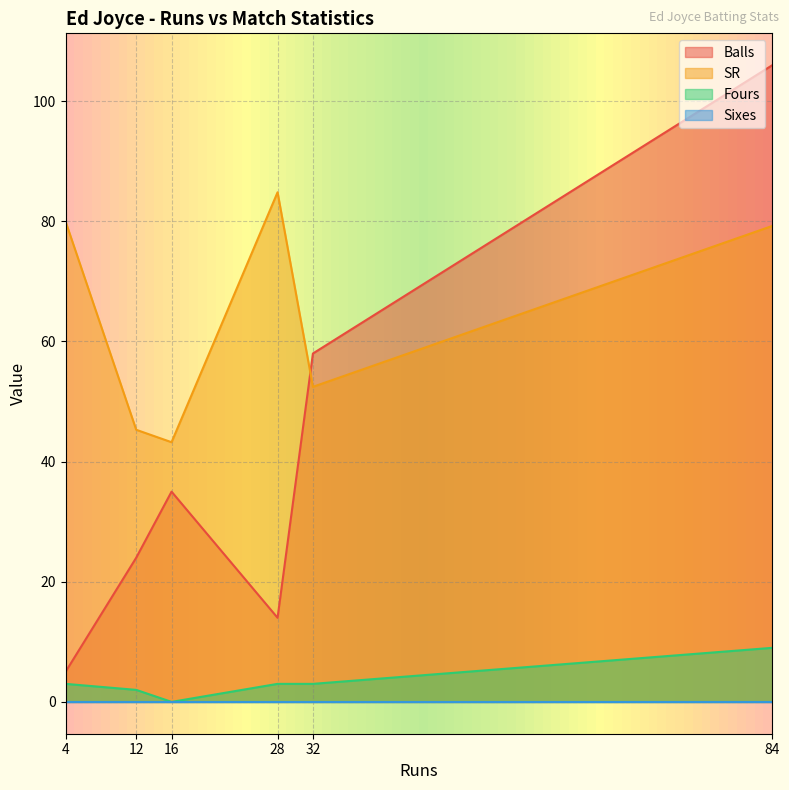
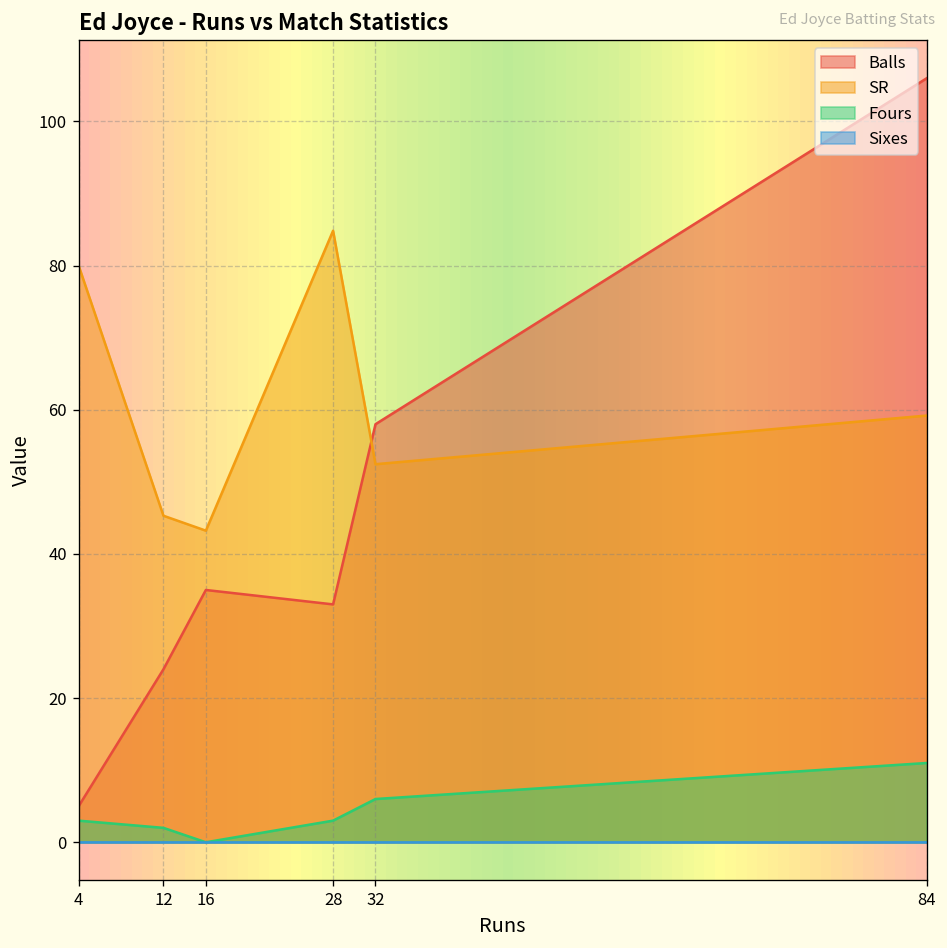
  {
    "Balls": {
      "4": 5,
      "12": 24,
      "16": 35,
-     "28": 14,
+     "28": 33,
      "32": 58,
      "84": 106
    },
    "SR": {
      "4": 80,
      "12": 45,
      "16": 43,
      "28": 85,
      "32": 52,
-     "84": 79
+     "84": 59
    },
    "Fours": {
      "4": 3,
      "12": 2,
      "28": 3,
-     "32": 3,
-     "84": 9
+     "32": 6,
+     "84": 11
    },
    "Sixes": {
      "4": 0,
      "12": 0,
      "28": 0,
      "32": 0,
      "84": 0
    }
  }
